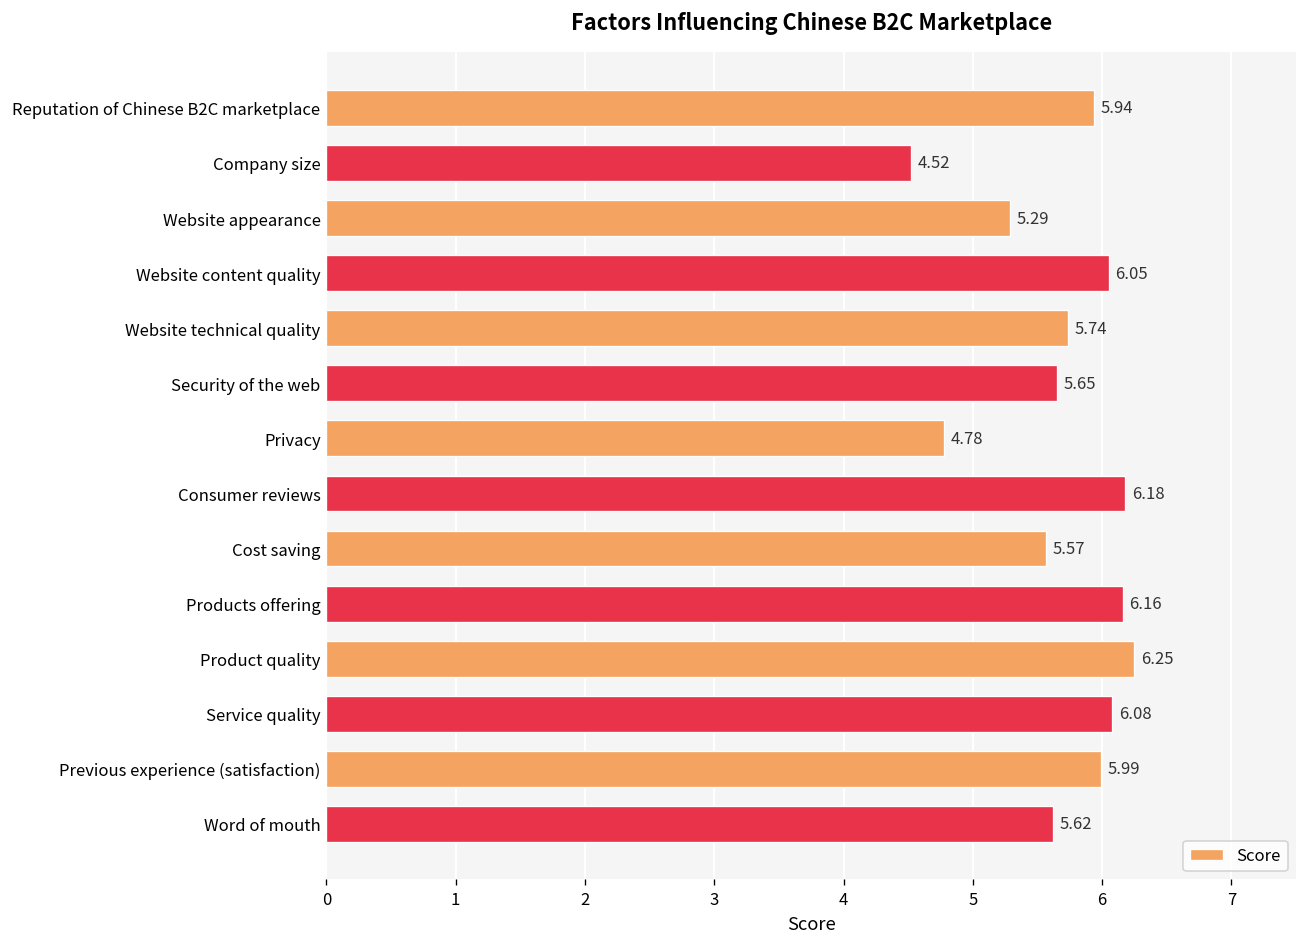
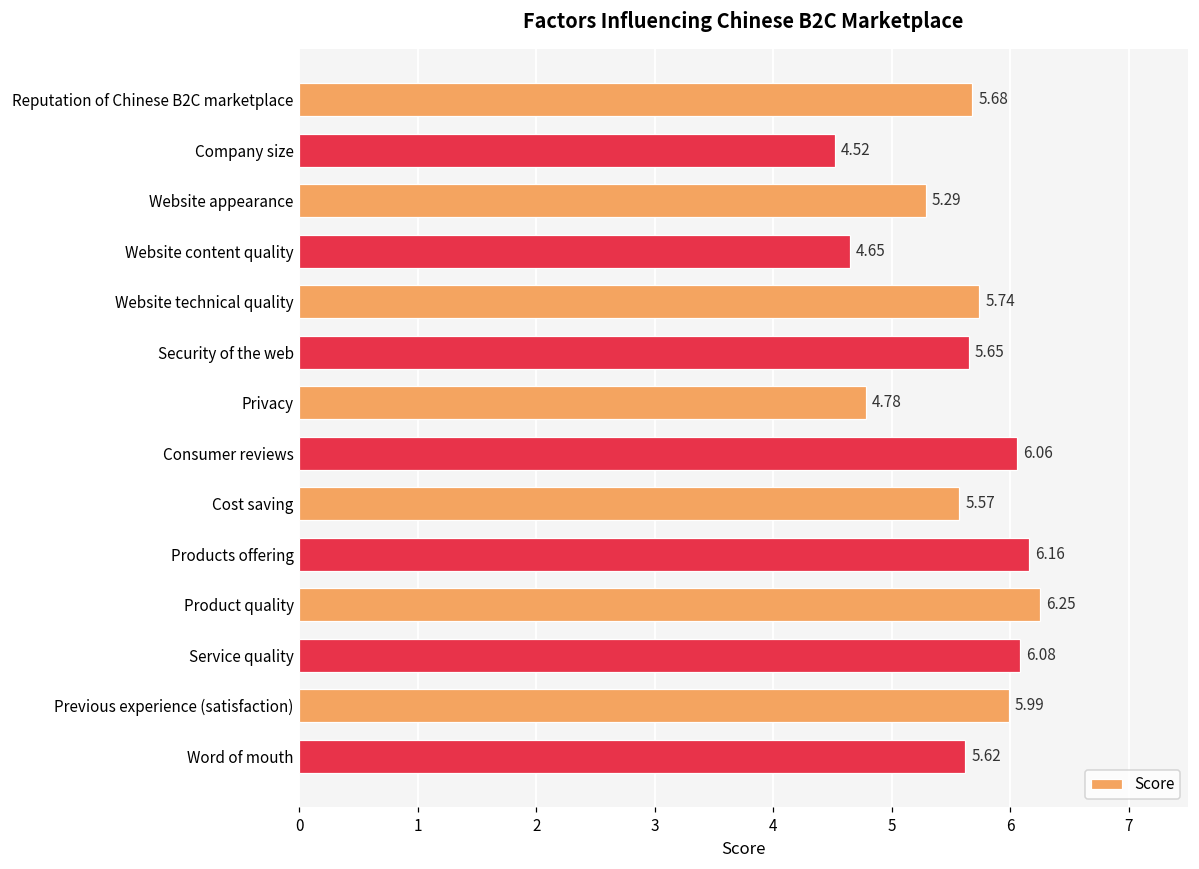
  {
-   "Reputation of Chinese B2C marketplace": 5.94,
+   "Reputation of Chinese B2C marketplace": 5.68,
    "Company size": 4.52,
    "Website appearance": 5.29,
-   "Website content quality": 6.05,
+   "Website content quality": 4.65,
    "Website technical quality": 5.74,
    "Security of the web": 5.65,
    "Privacy": 4.78,
-   "Consumer reviews": 6.18,
+   "Consumer reviews": 6.06,
    "Cost saving": 5.57,
    "Products offering": 6.16,
    "Product quality": 6.25,
    "Service quality": 6.08,
    "Previous experience (satisfaction)": 5.99,
    "Word of mouth": 5.62
  }
